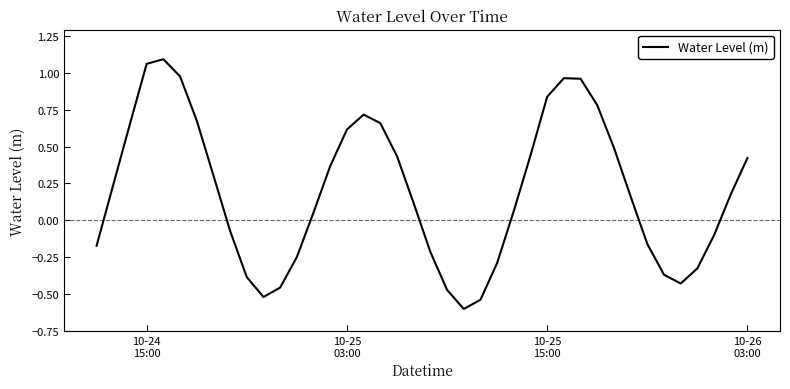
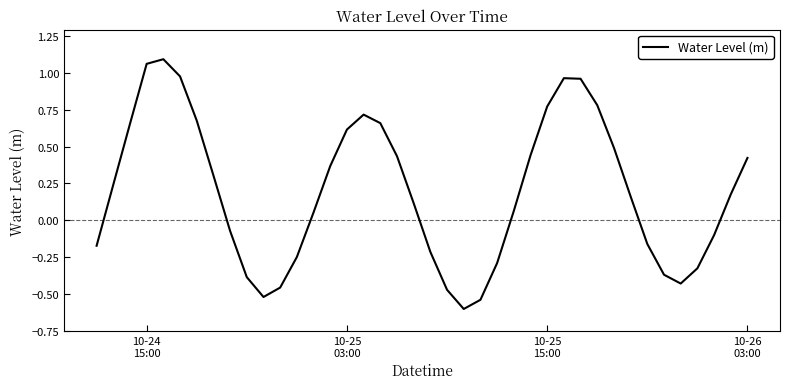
  {
    "10-24 15:00": 1.06,
    "10-25 03:00": 0.62,
-   "10-25 15:00": 0.84,
+   "10-25 15:00": 0.77,
    "10-26 03:00": 0.42
  }
